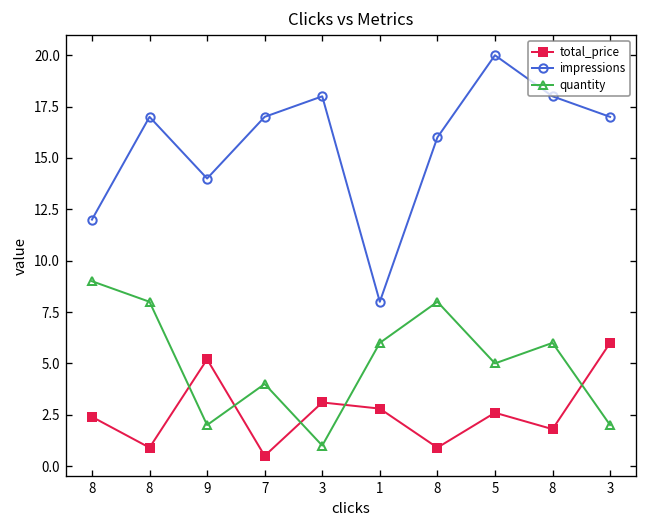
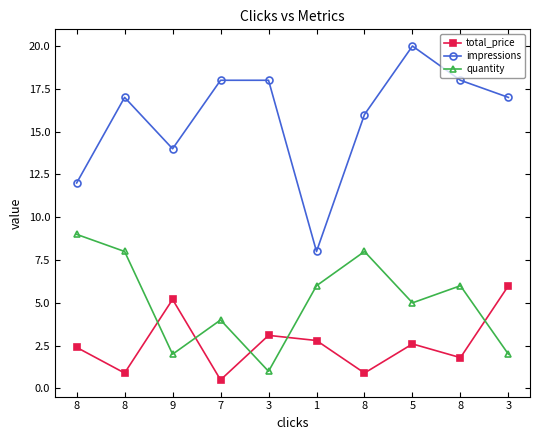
  {
    "total_price": {
      "9": 5.2,
      "7": 0.5,
      "1": 2.8,
      "5": 2.6
    },
    "impressions": {
      "9": 14,
-     "7": 17,
+     "7": 18,
      "1": 8,
      "5": 20
    },
    "quantity": {
      "9": 2,
      "7": 4,
      "1": 6,
      "5": 5
    }
  }
